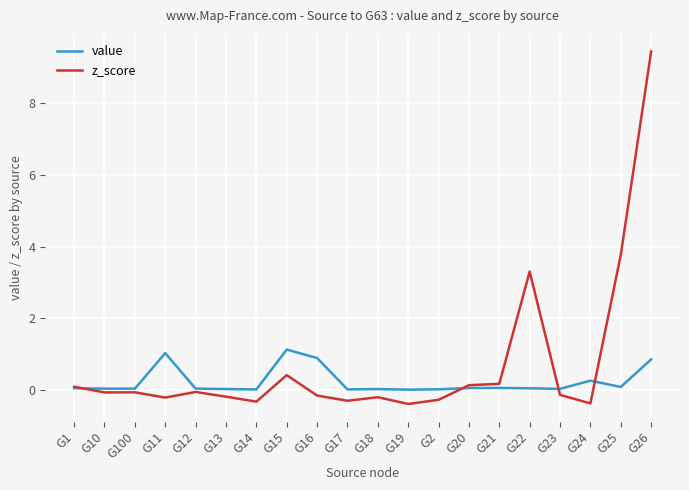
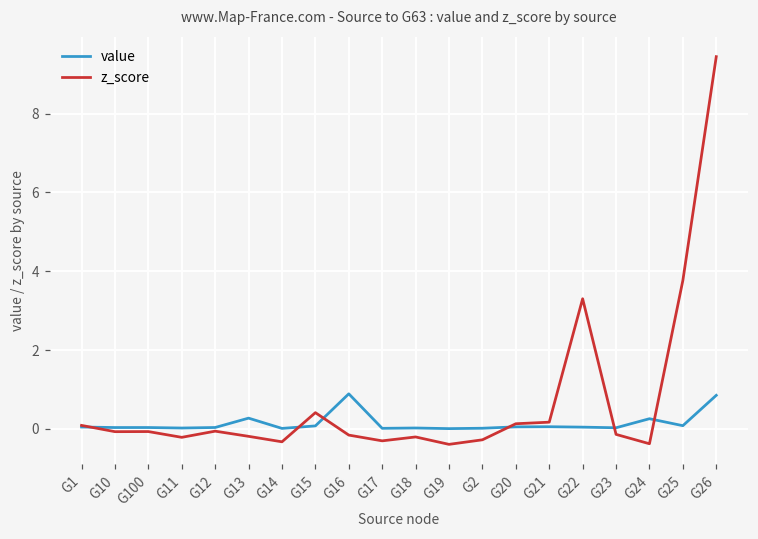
  {
    "value": {
      "G10": 0.0,
      "G100": 0.0,
-     "G11": 1.0,
+     "G11": 0.0,
      "G12": 0.0,
-     "G13": 0.0,
+     "G13": 0.3,
      "G14": 0.0,
-     "G15": 1.1,
+     "G15": 0.1,
      "G16": 0.9,
      "G17": 0.0,
      "G18": 0.0,
      "G19": 0.0,
      "G2": 0.0,
      "G20": 0.1,
      "G21": 0.1,
      "G22": 0.0,
      "G23": 0.0,
      "G24": 0.3,
      "G25": 0.1,
      "G26": 0.9
    },
    "z_score": {
      "G10": -0.1,
      "G100": -0.1,
      "G11": -0.2,
      "G12": -0.1,
      "G13": -0.2,
      "G14": -0.3,
      "G15": 0.4,
      "G16": -0.2,
      "G17": -0.3,
      "G18": -0.2,
      "G19": -0.4,
      "G2": -0.3,
      "G20": 0.1,
      "G21": 0.2,
      "G22": 3.3,
      "G23": -0.1,
      "G24": -0.4,
      "G25": 3.8,
      "G26": 9.4
    }
  }
